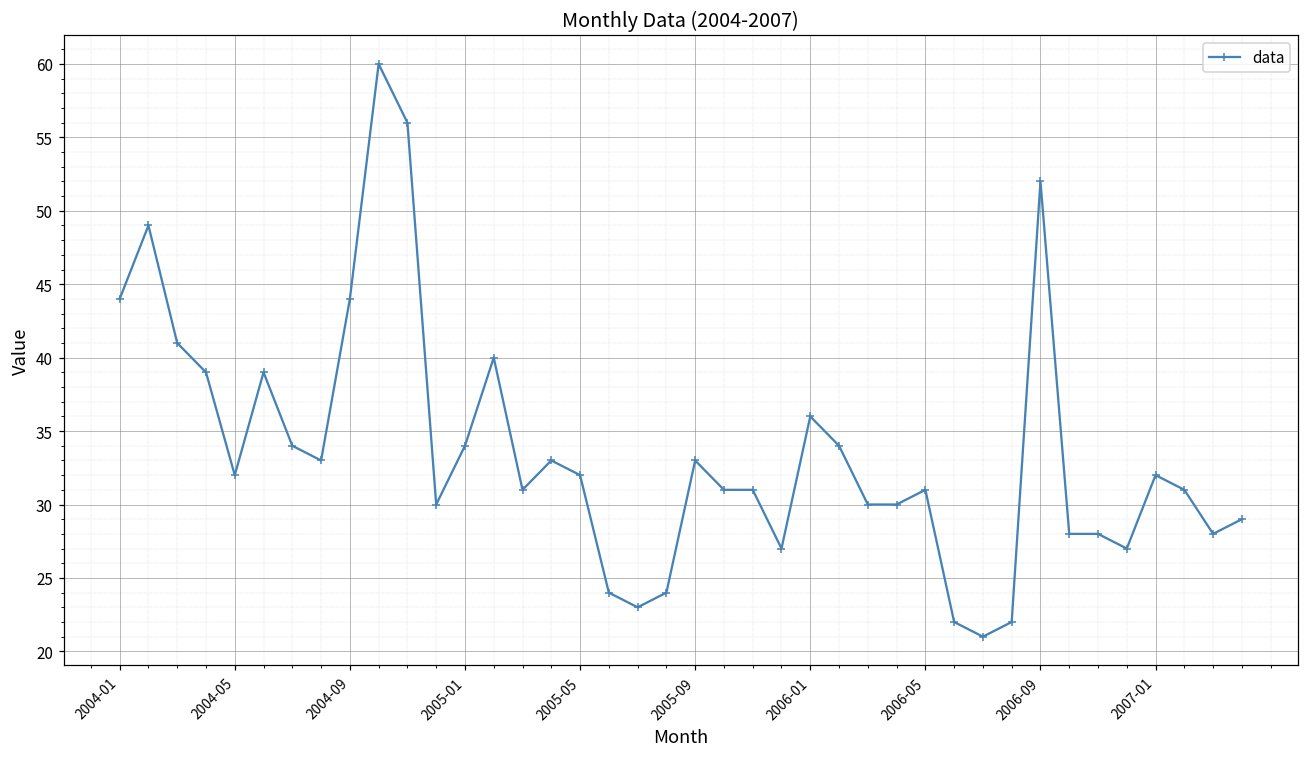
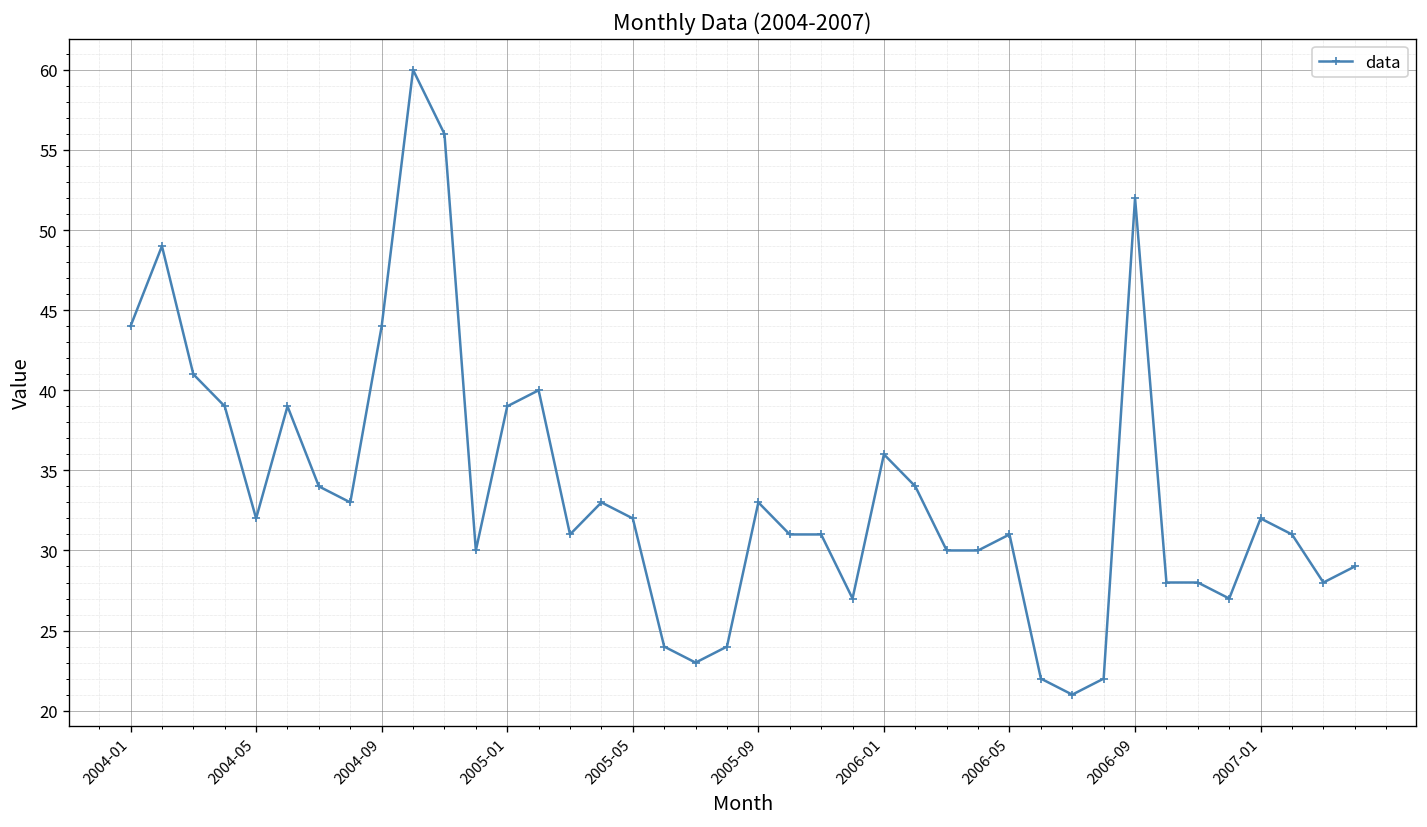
  {
    "2004-01": 44,
    "2004-05": 32,
    "2004-09": 44,
-   "2005-01": 34,
+   "2005-01": 39,
    "2005-05": 32,
    "2005-09": 33,
    "2006-01": 36,
    "2006-05": 31,
    "2006-09": 52,
    "2007-01": 32
  }
